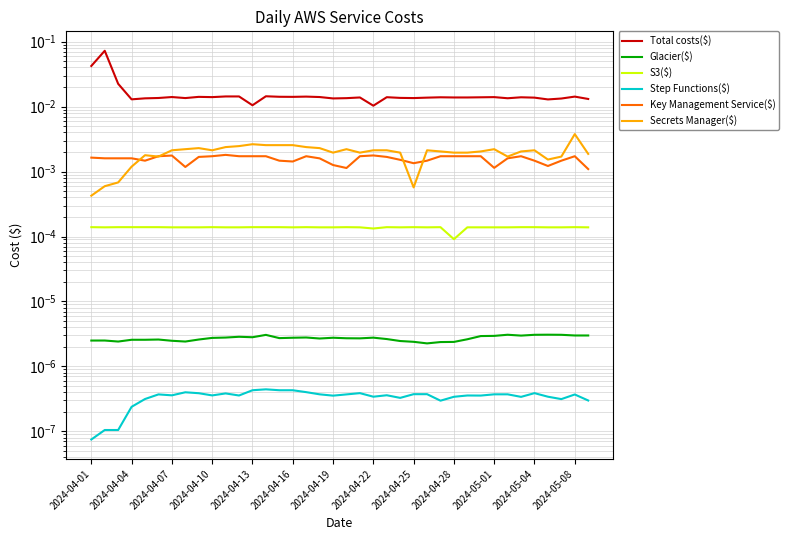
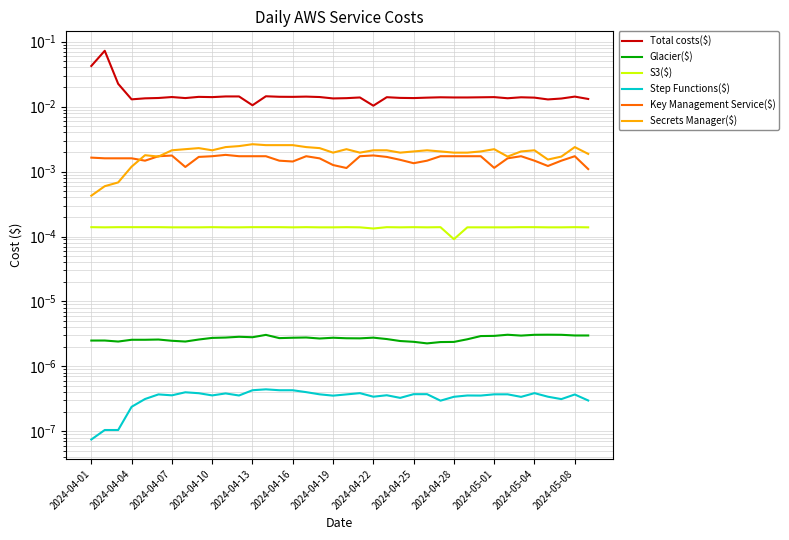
  {
    "Total costs($)": {
      "2024-04-01": 0.04,
      "2024-04-04": 0.013,
      "2024-04-07": 0.014,
      "2024-04-10": 0.014,
      "2024-04-13": 0.010,
      "2024-04-16": 0.014,
      "2024-04-19": 0.013,
      "2024-04-22": 0.010,
      "2024-04-25": 0.014,
      "2024-04-28": 0.014,
      "2024-05-01": 0.014,
      "2024-05-04": 0.014,
      "2024-05-08": 0.014
    },
    "Glacier($)": {
      "2024-04-01": 0.0000025,
      "2024-04-04": 0.0000026,
      "2024-04-07": 0.0000025,
      "2024-04-10": 0.0000027,
      "2024-04-13": 0.0000028,
      "2024-04-16": 0.0000028,
      "2024-04-19": 0.0000028,
      "2024-04-22": 0.0000028,
      "2024-04-25": 0.0000024,
      "2024-04-28": 0.0000024,
      "2024-05-01": 0.000003,
      "2024-05-04": 0.000003,
      "2024-05-08": 0.000003
    },
    "S3($)": {
      "2024-04-01": 0.00014,
      "2024-04-04": 0.00014,
      "2024-04-07": 0.00014,
      "2024-04-10": 0.00014,
      "2024-04-13": 0.00014,
      "2024-04-16": 0.00014,
      "2024-04-19": 0.00014,
      "2024-04-22": 0.00013,
      "2024-04-25": 0.00014,
      "2024-04-28": 0.00009,
      "2024-05-01": 0.00014,
      "2024-05-04": 0.00014,
      "2024-05-08": 0.00014
    },
    "Step Functions($)": {
      "2024-04-01": 0.00000008,
      "2024-04-04": 0.00000024,
      "2024-04-07": 0.0000004,
      "2024-04-10": 0.0000004,
      "2024-04-13": 0.0000004,
      "2024-04-16": 0.0000004,
      "2024-04-19": 0.0000004,
      "2024-04-22": 0.0000003,
      "2024-04-25": 0.0000004,
      "2024-04-28": 0.0000003,
      "2024-05-01": 0.0000004,
      "2024-05-04": 0.0000004,
      "2024-05-08": 0.0000004
    },
    "Key Management Service($)": {
      "2024-04-01": 0.0016,
      "2024-04-04": 0.0016,
      "2024-04-07": 0.0018,
      "2024-04-10": 0.0017,
      "2024-04-13": 0.0017,
      "2024-04-16": 0.0014,
      "2024-04-19": 0.0013,
      "2024-04-22": 0.0018,
      "2024-04-25": 0.0013,
      "2024-04-28": 0.0017,
      "2024-05-01": 0.0011,
      "2024-05-04": 0.0015,
      "2024-05-08": 0.0017
    },
    "Secrets Manager($)": {
      "2024-04-01": 0.0004,
      "2024-04-04": 0.0012,
      "2024-04-07": 0.0021,
      "2024-04-10": 0.0021,
      "2024-04-13": 0.0026,
      "2024-04-16": 0.0026,
      "2024-04-19": 0.0020,
      "2024-04-22": 0.0021,
-     "2024-04-25": 0.0006,
+     "2024-04-25": 0.0020,
      "2024-04-28": 0.0020,
      "2024-05-01": 0.0022,
      "2024-05-04": 0.0021,
-     "2024-05-08": 0.004
+     "2024-05-08": 0.0024
    }
  }
